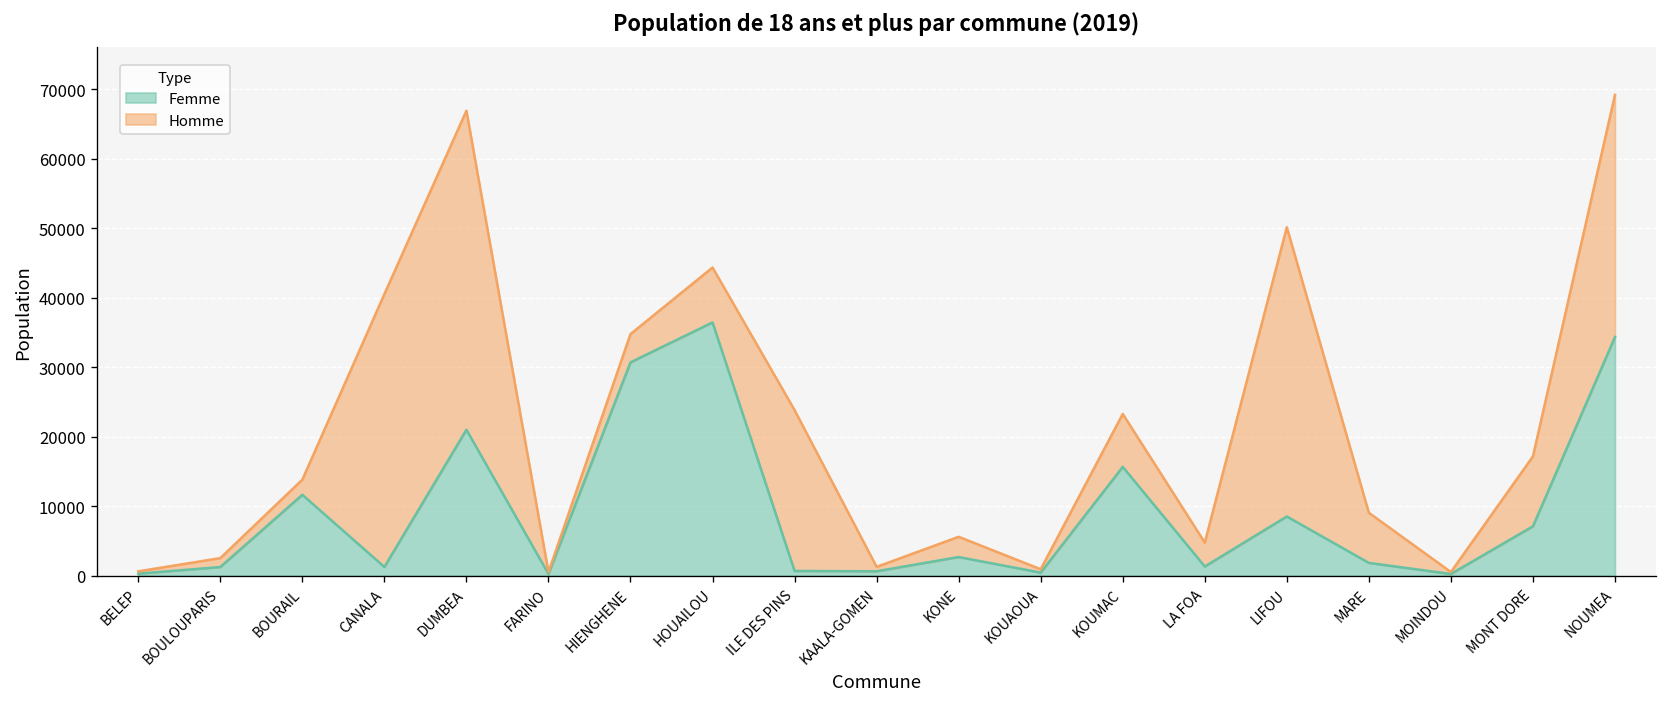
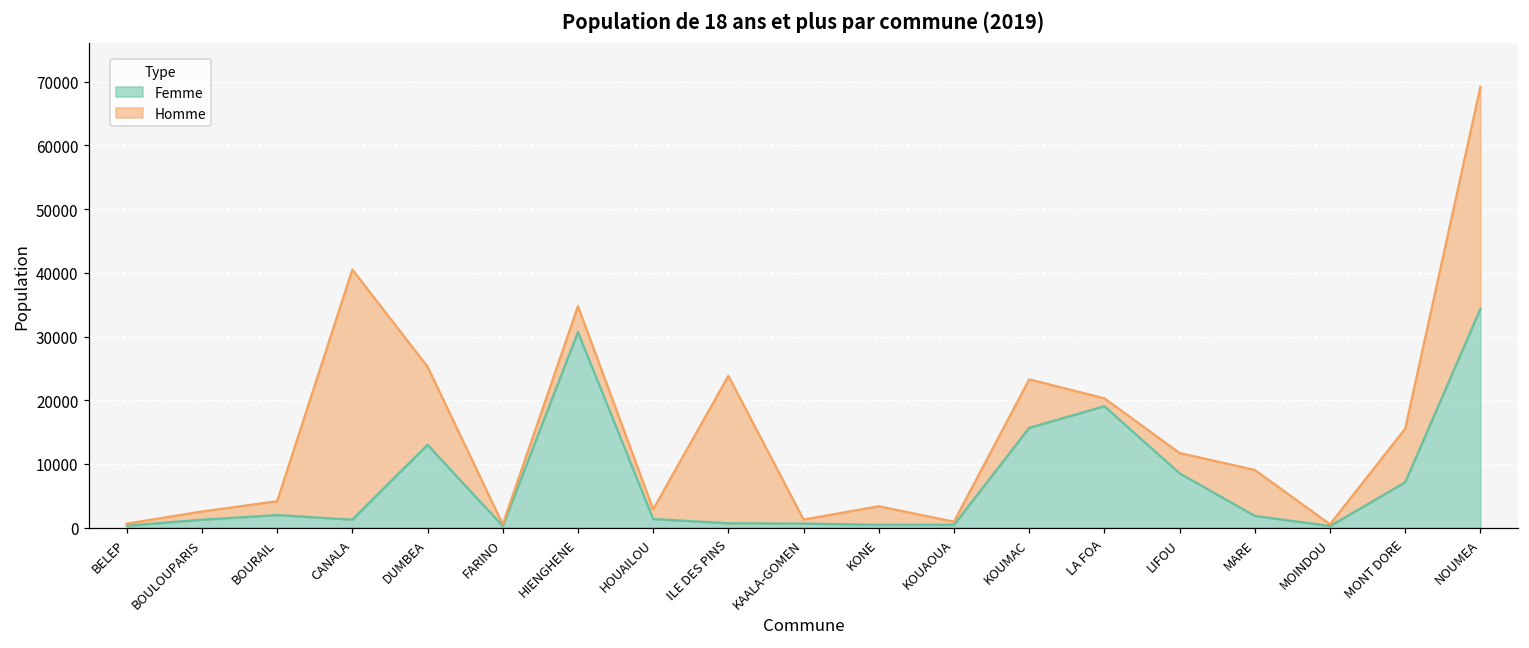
  {
    "Femme": {
      "BOULOUPARIS": 1000,
-     "BOURAIL": 12000,
+     "BOURAIL": 2000,
      "CANALA": 1000,
-     "DUMBEA": 21000,
+     "DUMBEA": 13000,
      "HIENGHENE": 31000,
-     "HOUAILOU": 36000,
+     "HOUAILOU": 1000,
      "ILE DES PINS": 1000,
      "KAALA-GOMEN": 1000,
-     "KONE": 3000,
+     "KONE": 0,
      "KOUAOUA": 0,
      "KOUMAC": 16000,
-     "LA FOA": 1000,
+     "LA FOA": 19000,
      "LIFOU": 9000,
      "MARE": 2000,
      "MONT DORE": 7000,
      "NOUMEA": 34000
    },
    "Homme": {
      "BOULOUPARIS": 1000,
      "BOURAIL": 2000,
      "CANALA": 39000,
-     "DUMBEA": 46000,
+     "DUMBEA": 12000,
      "HIENGHENE": 4000,
-     "HOUAILOU": 8000,
+     "HOUAILOU": 2000,
      "ILE DES PINS": 23000,
      "KAALA-GOMEN": 1000,
      "KONE": 3000,
      "KOUAOUA": 0,
      "KOUMAC": 8000,
-     "LA FOA": 3000,
-     "LIFOU": 42000,
+     "LA FOA": 1000,
+     "LIFOU": 3000,
      "MARE": 7000,
-     "MONT DORE": 10000,
+     "MONT DORE": 8000,
      "NOUMEA": 35000
    }
  }
